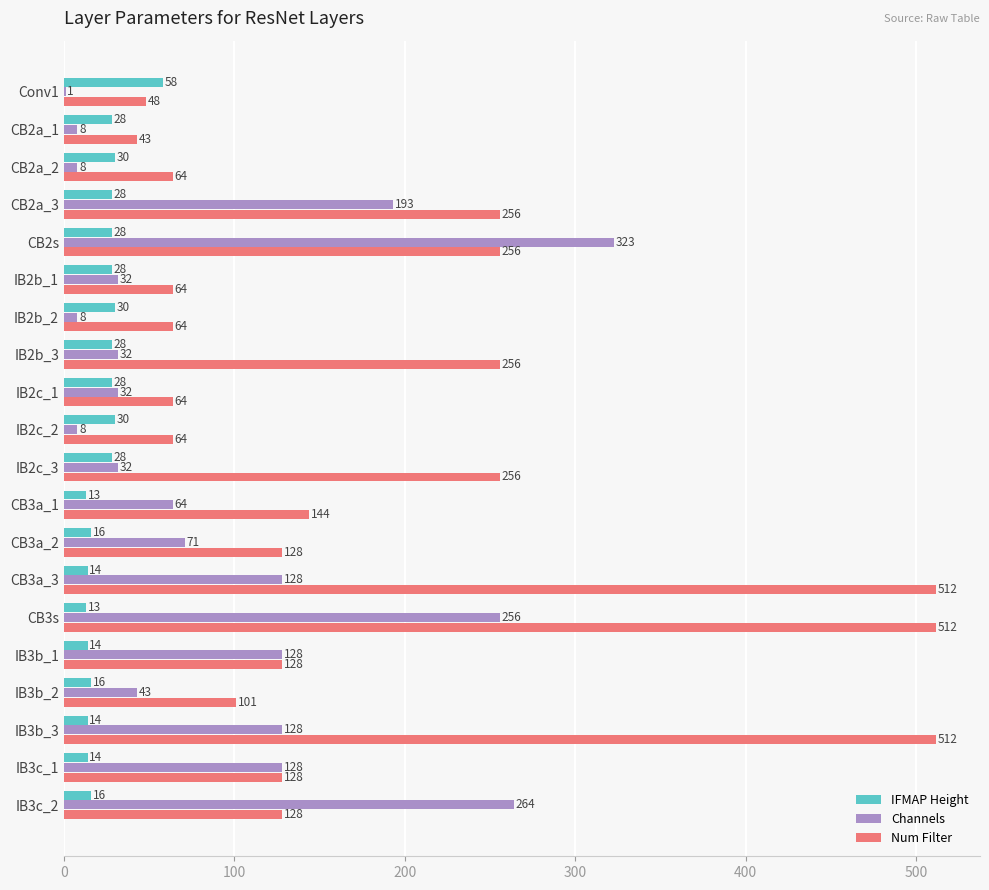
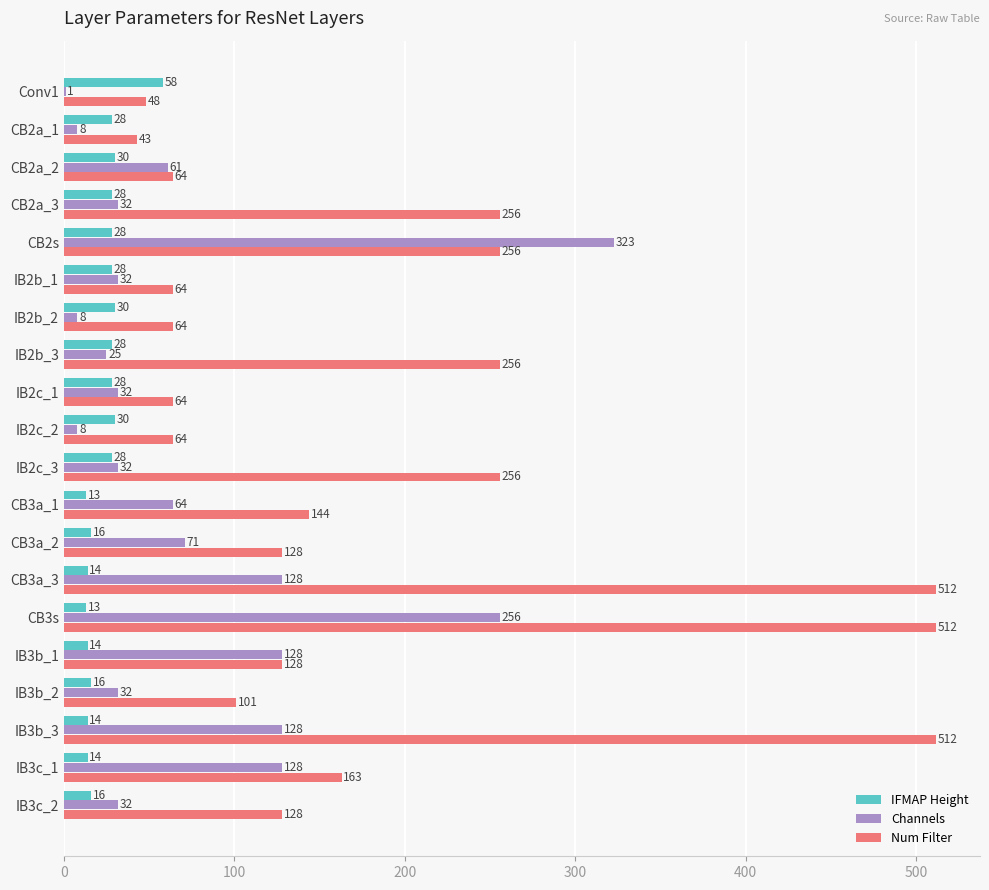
  {
    "IFMAP Height": {
      "Conv1": 58,
      "CB2a_1": 28,
      "CB2a_2": 30,
      "CB2a_3": 28,
      "CB2s": 28,
      "IB2b_1": 28,
      "IB2b_2": 30,
      "IB2c_1": 28,
      "IB2c_2": 30,
      "IB2c_3": 28,
      "CB3a_1": 13,
      "CB3a_2": 16,
      "CB3a_3": 14,
      "CB3s": 13,
      "IB3b_1": 14,
      "IB3b_2": 16,
      "IB3b_3": 14,
      "IB3c_1": 14,
      "IB3c_2": 16
    },
    "Channels": {
      "Conv1": 1,
      "CB2a_1": 8,
-     "CB2a_2": 8,
-     "CB2a_3": 193,
+     "CB2a_2": 61,
+     "CB2a_3": 32,
      "CB2s": 323,
      "IB2b_1": 32,
      "IB2b_2": 8,
-     "IB2b_3": 32,
+     "IB2b_3": 25,
      "IB2c_1": 32,
      "IB2c_2": 8,
      "IB2c_3": 32,
      "CB3a_1": 64,
      "CB3a_2": 71,
      "CB3a_3": 128,
      "CB3s": 256,
-     "IB3b_2": 43,
+     "IB3b_2": 32,
      "IB3b_3": 128,
      "IB3c_1": 128,
-     "IB3c_2": 264
+     "IB3c_2": 32
    },
    "Num Filter": {
      "Conv1": 48,
      "CB2a_1": 43,
      "CB2a_3": 256,
      "CB2s": 256,
      "IB2b_1": 64,
      "IB2b_2": 64,
      "IB2b_3": 256,
      "IB2c_1": 64,
      "IB2c_2": 64,
      "IB2c_3": 256,
      "CB3a_1": 144,
      "CB3a_2": 128,
      "CB3a_3": 512,
      "CB3s": 512,
      "IB3b_2": 101,
      "IB3b_3": 512,
-     "IB3c_1": 128,
+     "IB3c_1": 163,
      "IB3c_2": 128
    }
  }
